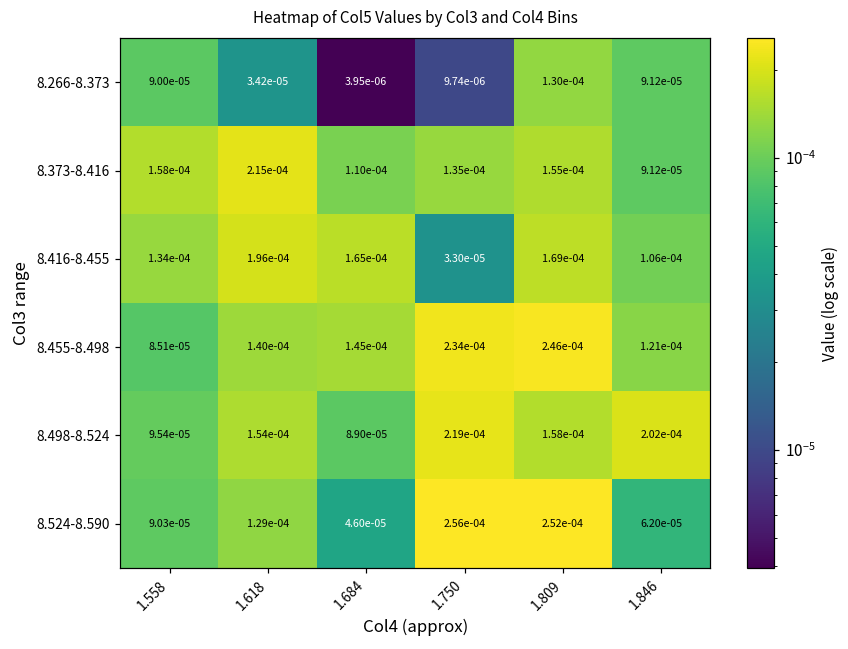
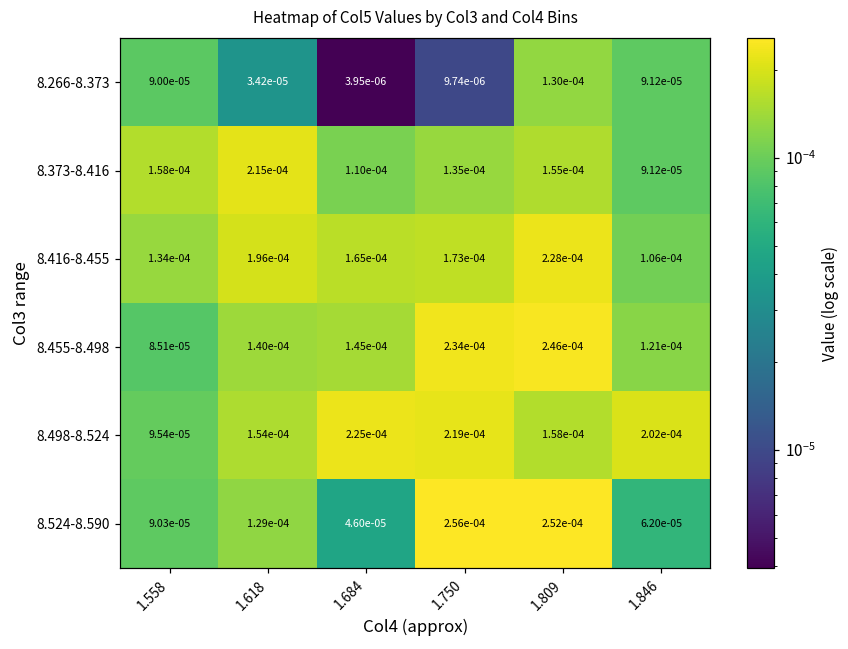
  {
    "8.266-8.373": {
      "1.558": "9.00e-05",
      "1.618": "3.42e-05",
      "1.684": "3.95e-06",
      "1.750": "9.74e-06",
      "1.809": "1.30e-04",
      "1.846": "9.12e-05"
    },
    "8.373-8.416": {
      "1.558": "1.58e-04",
      "1.618": "2.15e-04",
      "1.684": "1.10e-04",
      "1.750": "1.35e-04",
      "1.809": "1.55e-04",
      "1.846": "9.12e-05"
    },
    "8.416-8.455": {
      "1.558": "1.34e-04",
      "1.618": "1.96e-04",
      "1.684": "1.65e-04",
-     "1.750": "3.30e-05",
-     "1.809": "1.69e-04",
+     "1.750": "1.73e-04",
+     "1.809": "2.28e-04",
      "1.846": "1.06e-04"
    },
    "8.455-8.498": {
      "1.558": "8.51e-05",
      "1.618": "1.40e-04",
      "1.684": "1.45e-04",
      "1.750": "2.34e-04",
      "1.809": "2.46e-04",
      "1.846": "1.21e-04"
    },
    "8.498-8.524": {
      "1.558": "9.54e-05",
      "1.618": "1.54e-04",
-     "1.684": "8.90e-05",
+     "1.684": "2.25e-04",
      "1.750": "2.19e-04",
      "1.809": "1.58e-04",
      "1.846": "2.02e-04"
    },
    "8.524-8.590": {
      "1.558": "9.03e-05",
      "1.618": "1.29e-04",
      "1.684": "4.60e-05",
      "1.750": "2.56e-04",
      "1.809": "2.52e-04",
      "1.846": "6.20e-05"
    }
  }
